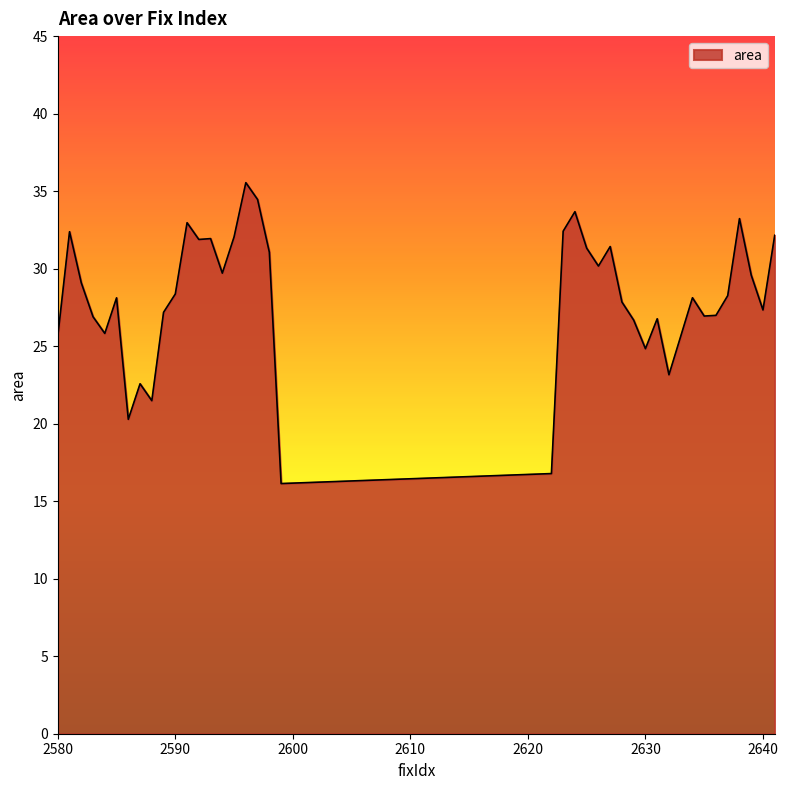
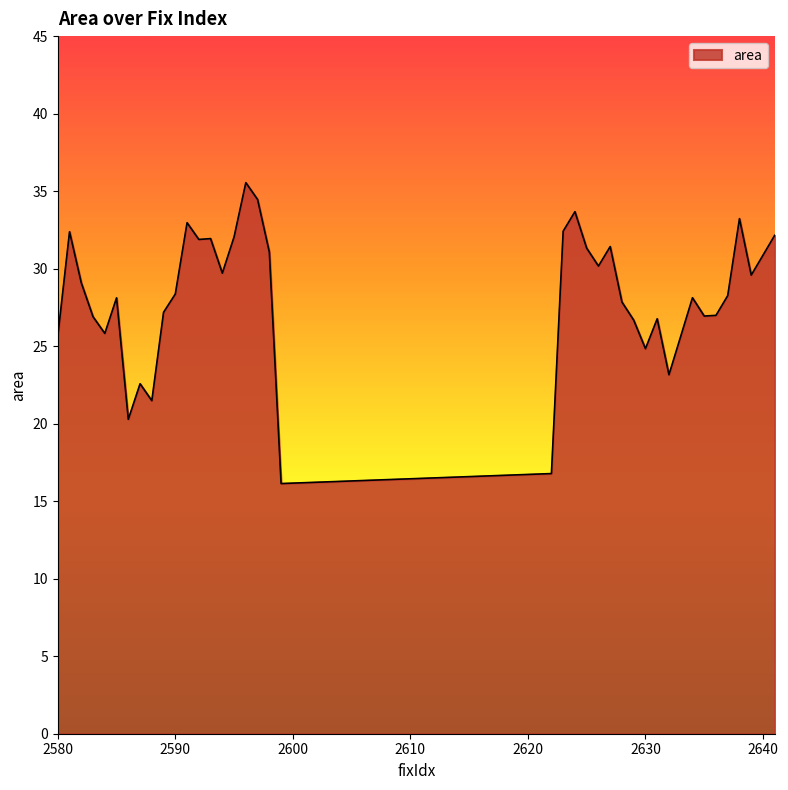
  {
    "2580": 25.6,
    "2590": 28.4,
    "2630": 24.8,
-   "2640": 27.3
+   "2640": 30.9
  }
